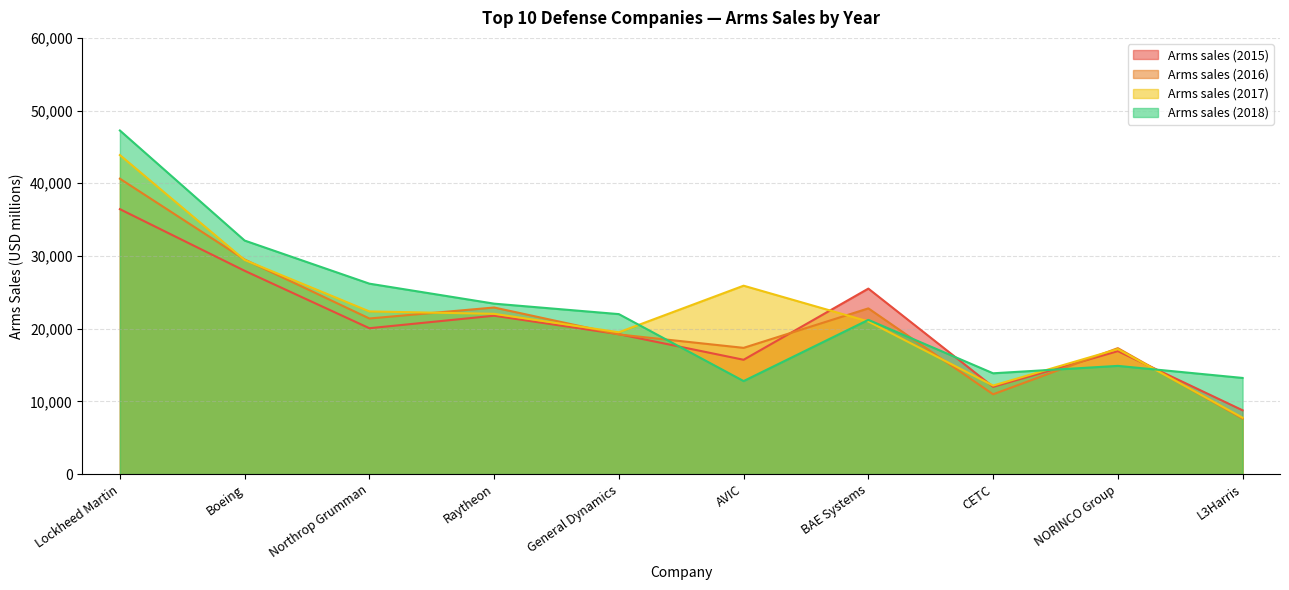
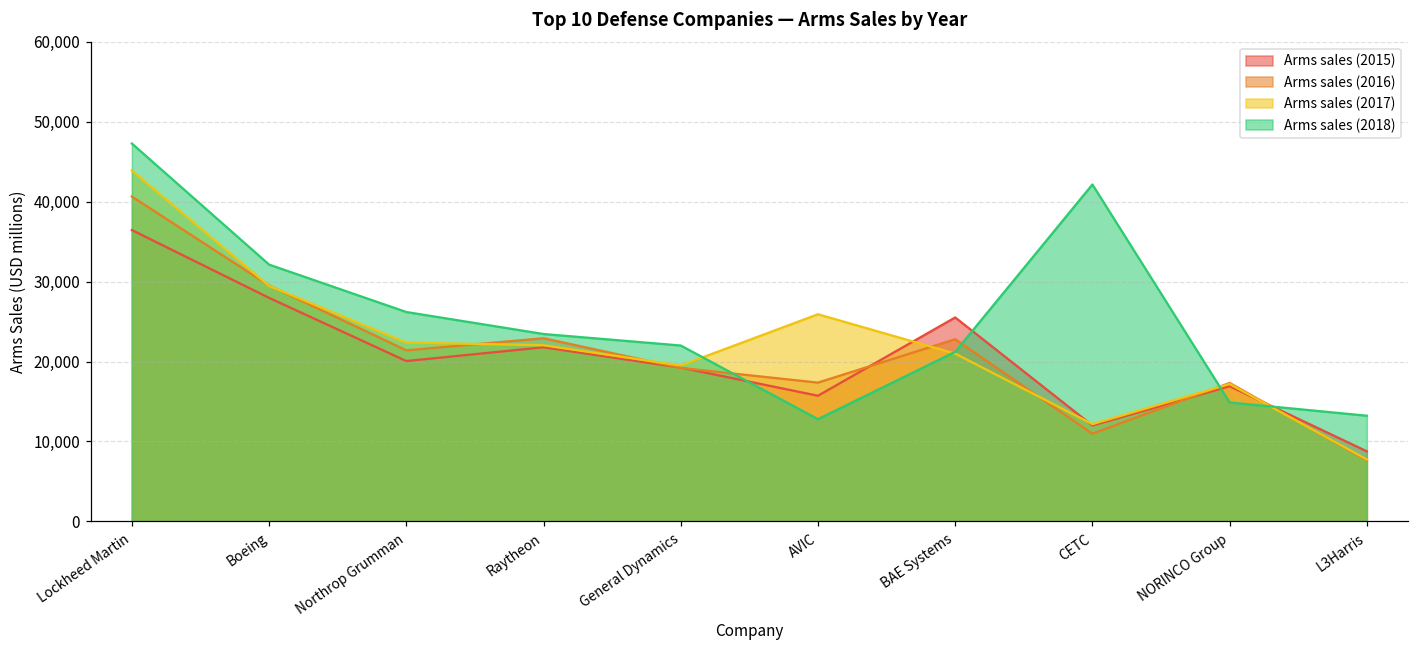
  {
    "Arms sales (2017)": {
      "Lockheed Martin": "44,000",
      "Northrop Grumman": "22,000",
      "AVIC": "26,000"
    },
    "Arms sales (2018)": {
      "Lockheed Martin": "47,000",
      "Boeing": "32,000",
      "Northrop Grumman": "26,000",
      "Raytheon": "23,000",
      "General Dynamics": "22,000",
      "AVIC": "13,000",
-     "CETC": "14,000",
+     "CETC": "42,000",
      "NORINCO Group": "15,000",
      "L3Harris": "13,000"
    }
  }
